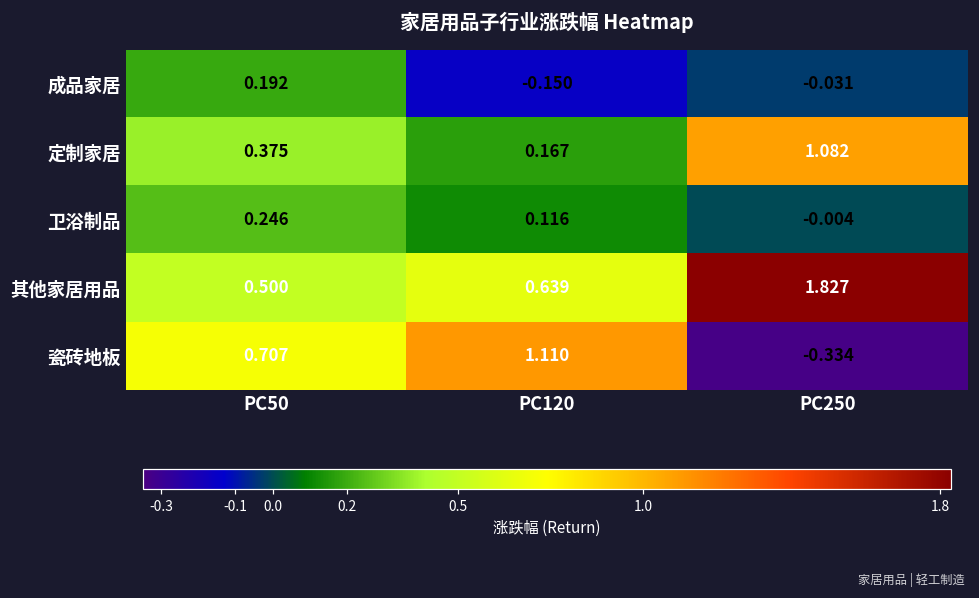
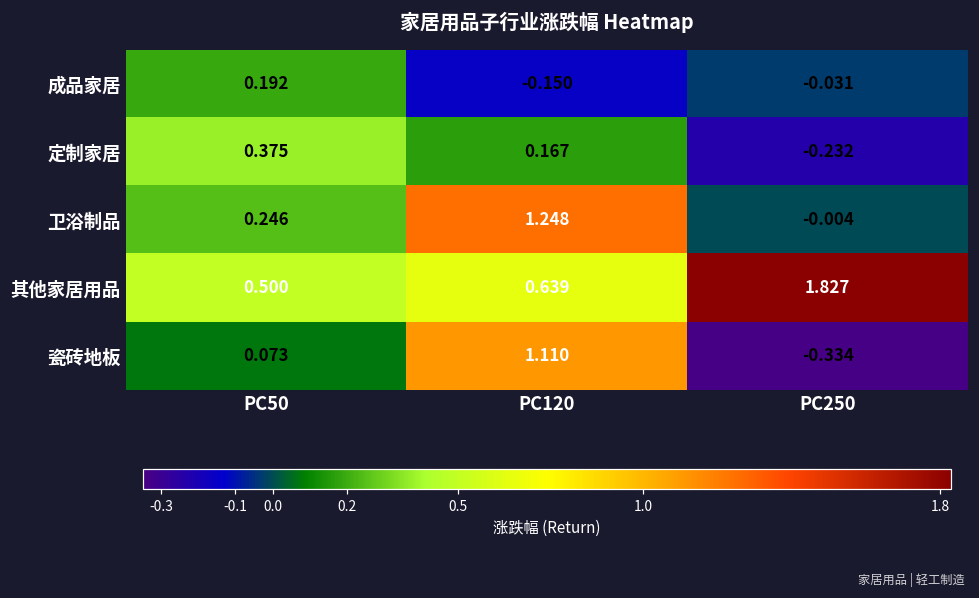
  {
    "成品家居": {
      "PC50": 0.192,
      "PC120": -0.150,
      "PC250": -0.031
    },
    "定制家居": {
      "PC50": 0.375,
      "PC120": 0.167,
-     "PC250": 1.082
+     "PC250": -0.232
    },
    "卫浴制品": {
      "PC50": 0.246,
-     "PC120": 0.116,
+     "PC120": 1.248,
      "PC250": -0.004
    },
    "其他家居用品": {
      "PC50": 0.500,
      "PC120": 0.639,
      "PC250": 1.827
    },
    "瓷砖地板": {
-     "PC50": 0.707,
+     "PC50": 0.073,
      "PC120": 1.110,
      "PC250": -0.334
    }
  }
